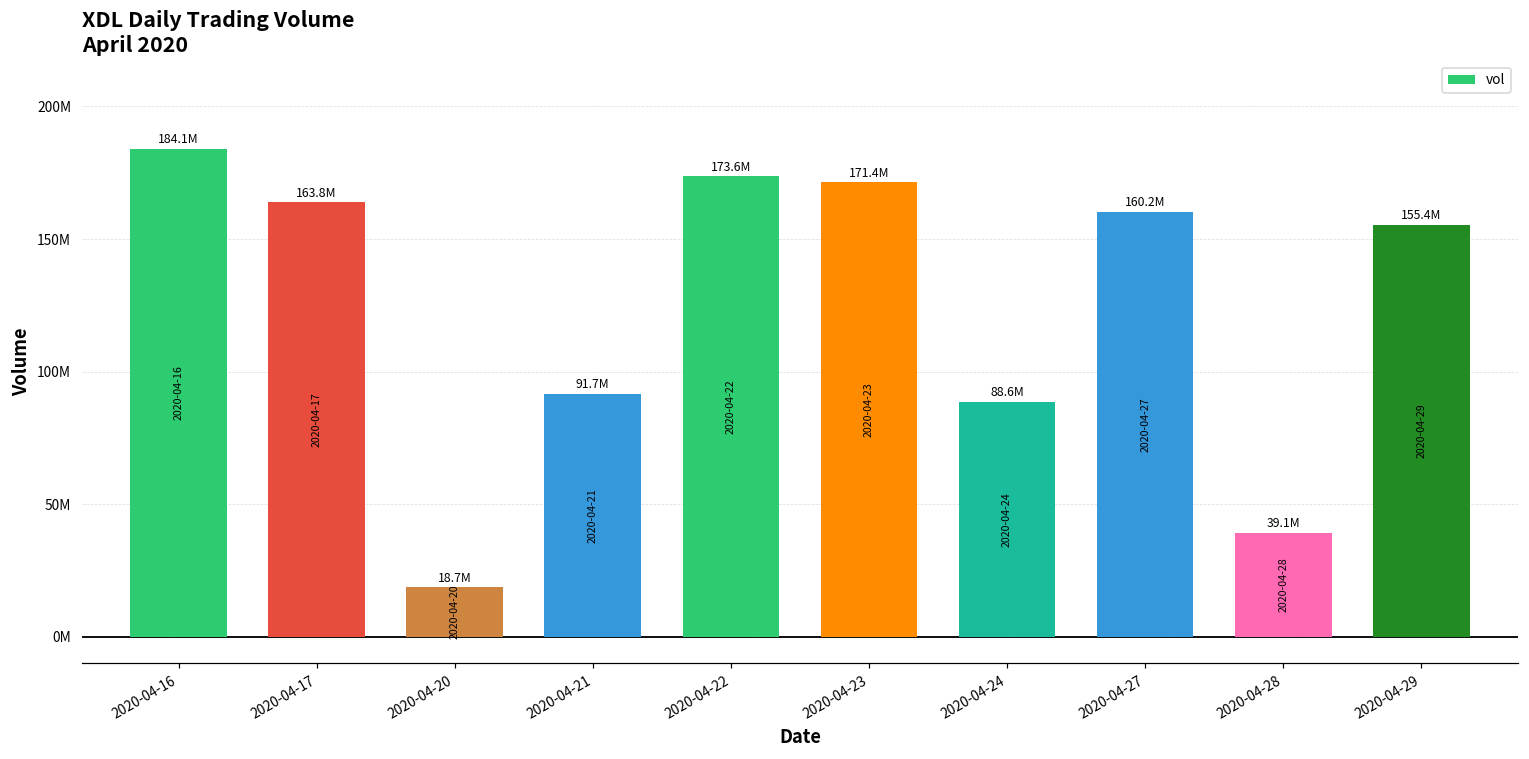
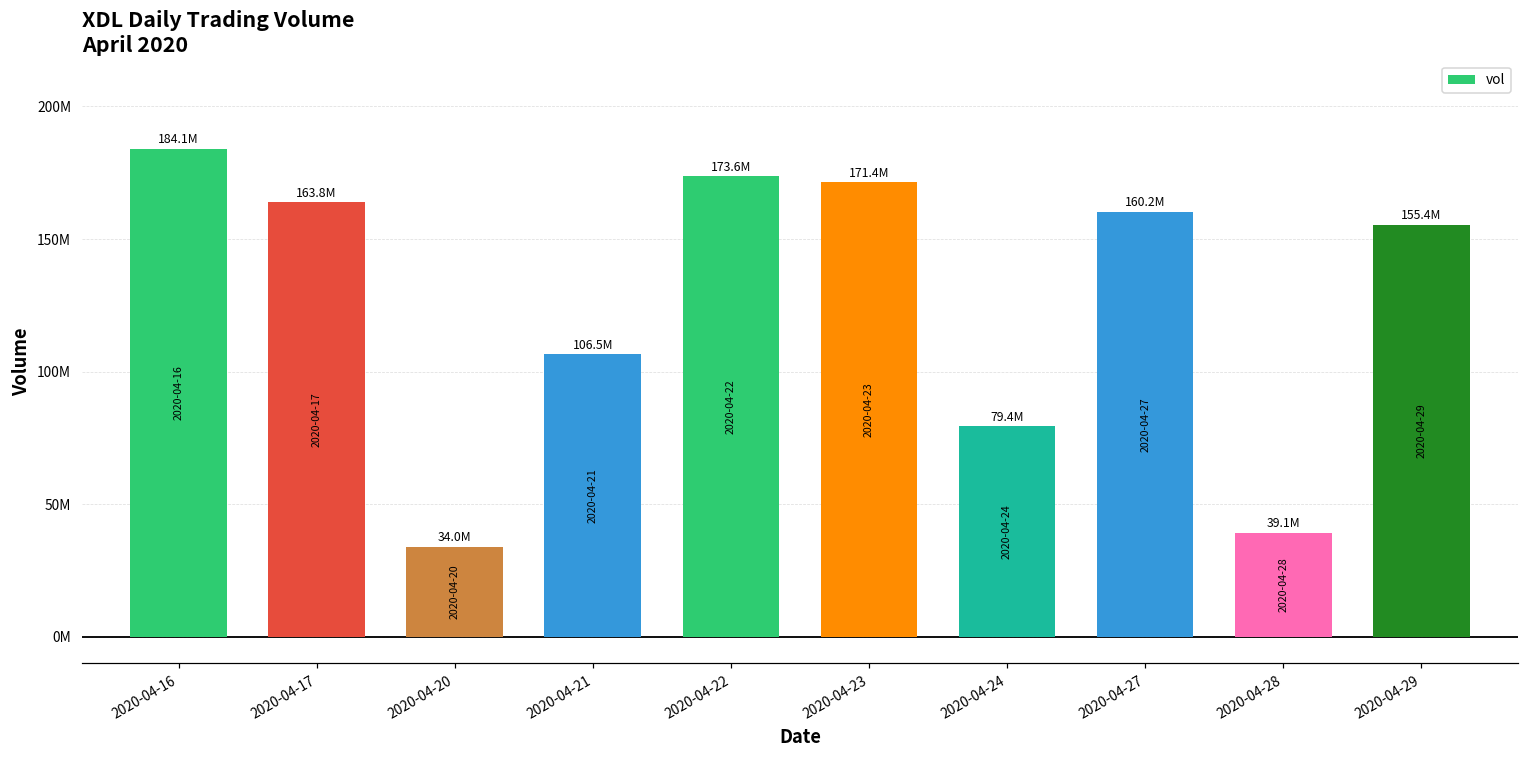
  {
    "2020-04-16": "184.1M",
    "2020-04-17": "163.8M",
-   "2020-04-20": "18.7M",
-   "2020-04-21": "91.7M",
+   "2020-04-20": "34.0M",
+   "2020-04-21": "106.5M",
    "2020-04-22": "173.6M",
    "2020-04-23": "171.4M",
-   "2020-04-24": "88.6M",
+   "2020-04-24": "79.4M",
    "2020-04-27": "160.2M",
    "2020-04-28": "39.1M",
    "2020-04-29": "155.4M"
  }
